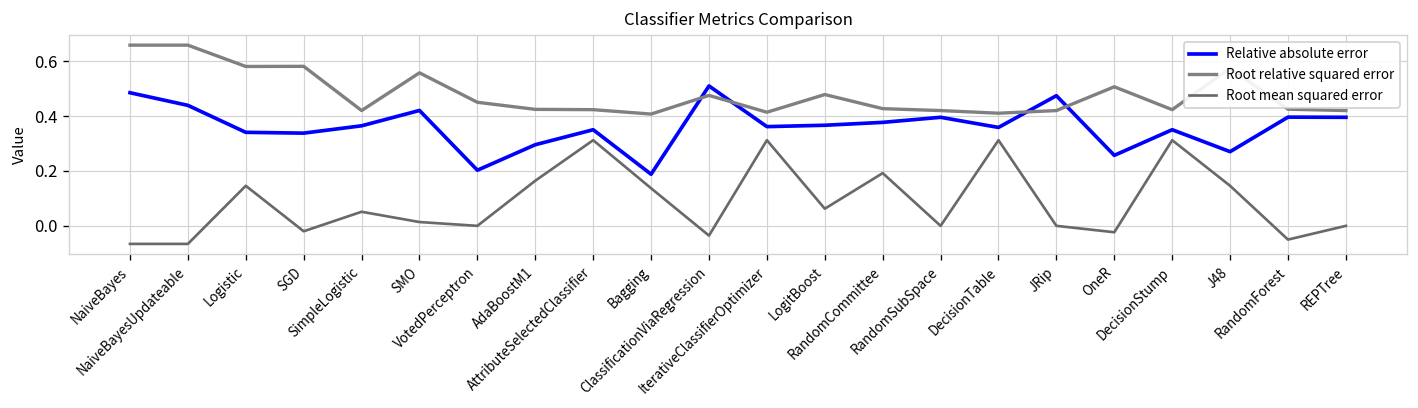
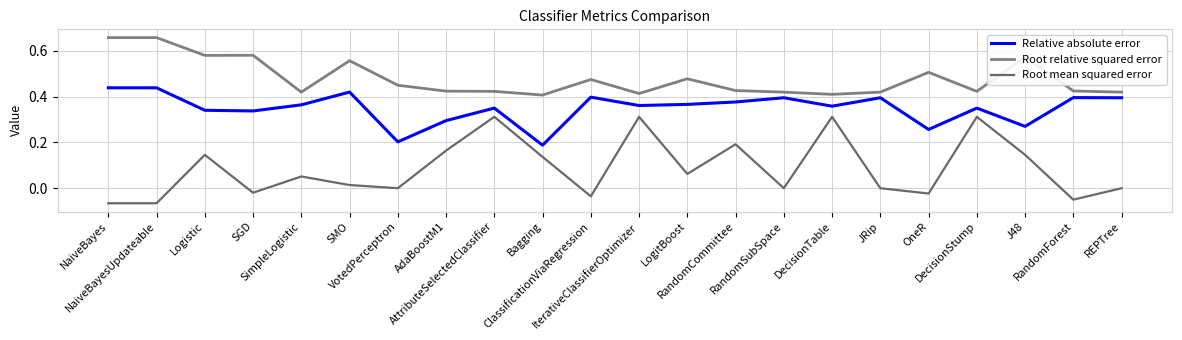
  {
    "Relative absolute error": {
-     "NaiveBayes": 0.49,
+     "NaiveBayes": 0.44,
      "NaiveBayesUpdateable": 0.44,
      "Logistic": 0.34,
      "SGD": 0.34,
      "SimpleLogistic": 0.36,
      "SMO": 0.42,
      "VotedPerceptron": 0.20,
      "AdaBoostM1": 0.30,
      "AttributeSelectedClassifier": 0.35,
      "Bagging": 0.19,
-     "ClassificationViaRegression": 0.51,
+     "ClassificationViaRegression": 0.40,
      "IterativeClassifierOptimizer": 0.36,
      "LogitBoost": 0.37,
      "RandomCommittee": 0.38,
      "RandomSubSpace": 0.40,
      "DecisionTable": 0.36,
-     "JRip": 0.47,
+     "JRip": 0.40,
      "OneR": 0.26,
      "DecisionStump": 0.35,
      "J48": 0.27,
      "RandomForest": 0.40,
      "REPTree": 0.40
    }
  }
